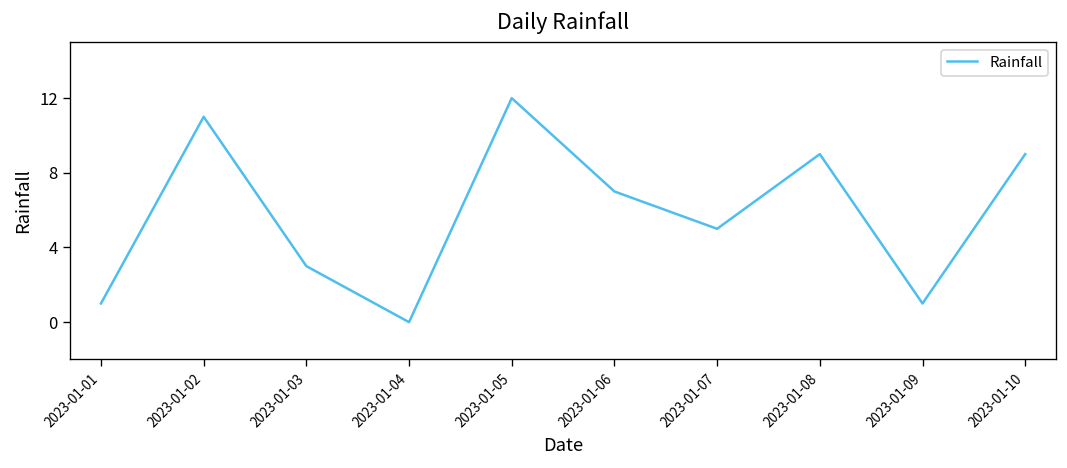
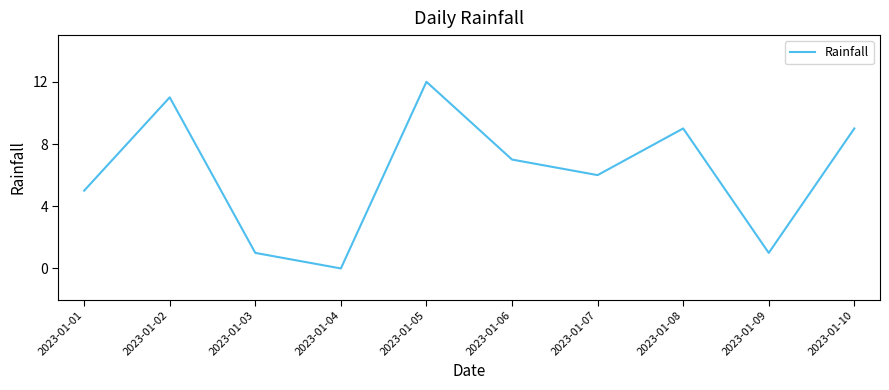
  {
-   "2023-01-01": 1,
+   "2023-01-01": 5,
    "2023-01-02": 11,
-   "2023-01-03": 3,
+   "2023-01-03": 1,
    "2023-01-04": 0,
    "2023-01-05": 12,
    "2023-01-06": 7,
-   "2023-01-07": 5,
+   "2023-01-07": 6,
    "2023-01-08": 9,
    "2023-01-09": 1,
    "2023-01-10": 9
  }
